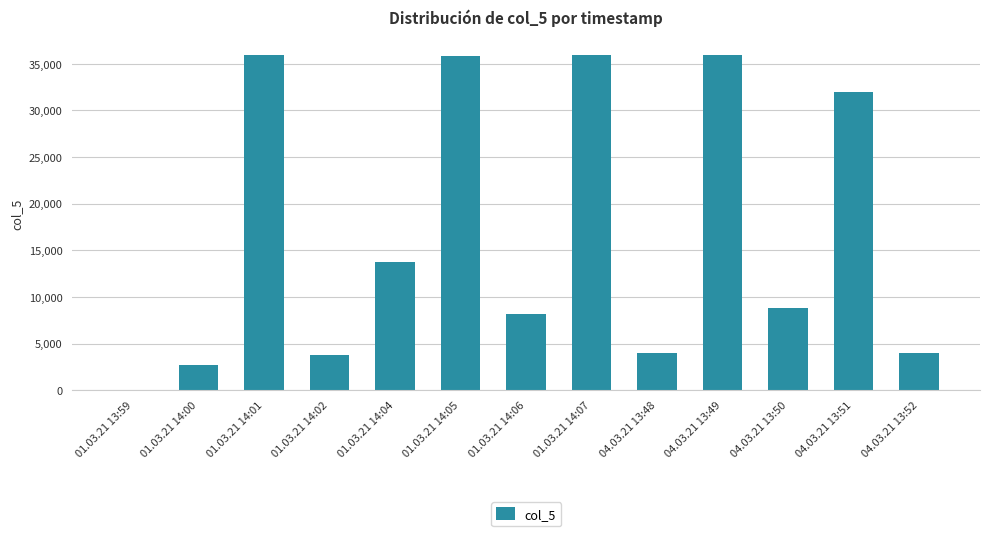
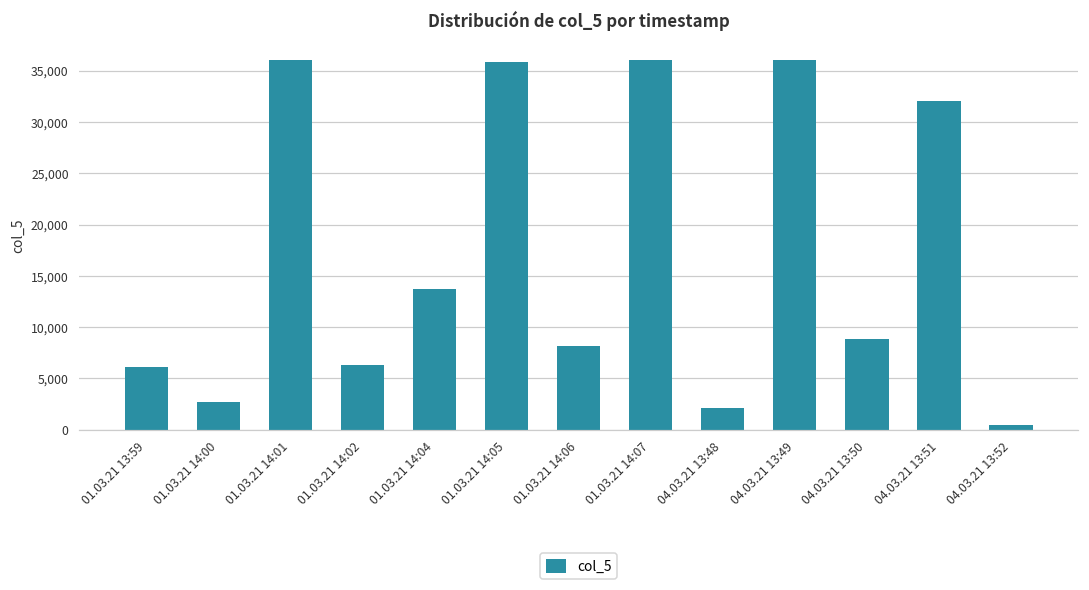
  {
-   "01.03.21 13:59": "0",
+   "01.03.21 13:59": "6,000",
    "01.03.21 14:00": "3,000",
    "01.03.21 14:01": "36,000",
-   "01.03.21 14:02": "4,000",
+   "01.03.21 14:02": "6,000",
    "01.03.21 14:04": "14,000",
    "01.03.21 14:05": "36,000",
    "01.03.21 14:06": "8,000",
    "01.03.21 14:07": "36,000",
-   "04.03.21 13:48": "4,000",
+   "04.03.21 13:48": "2,000",
    "04.03.21 13:49": "36,000",
    "04.03.21 13:50": "9,000",
    "04.03.21 13:51": "32,000",
-   "04.03.21 13:52": "4,000"
+   "04.03.21 13:52": "0"
  }
